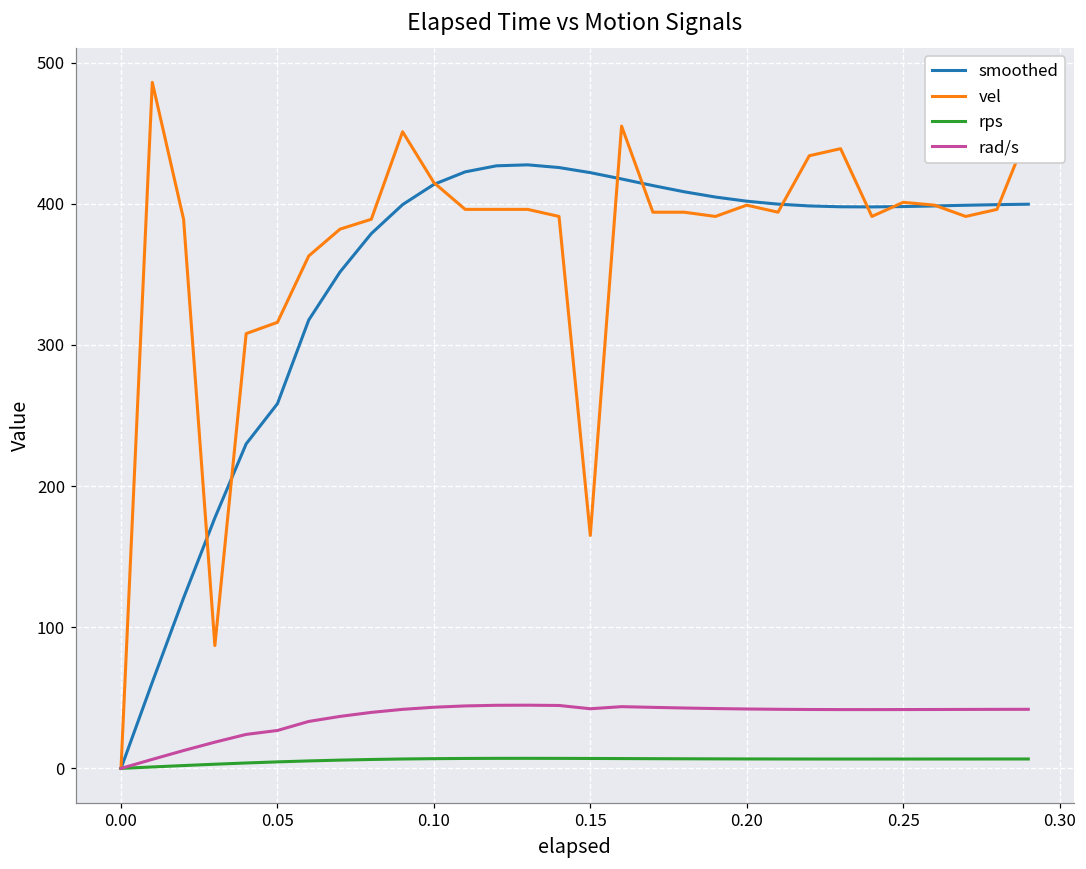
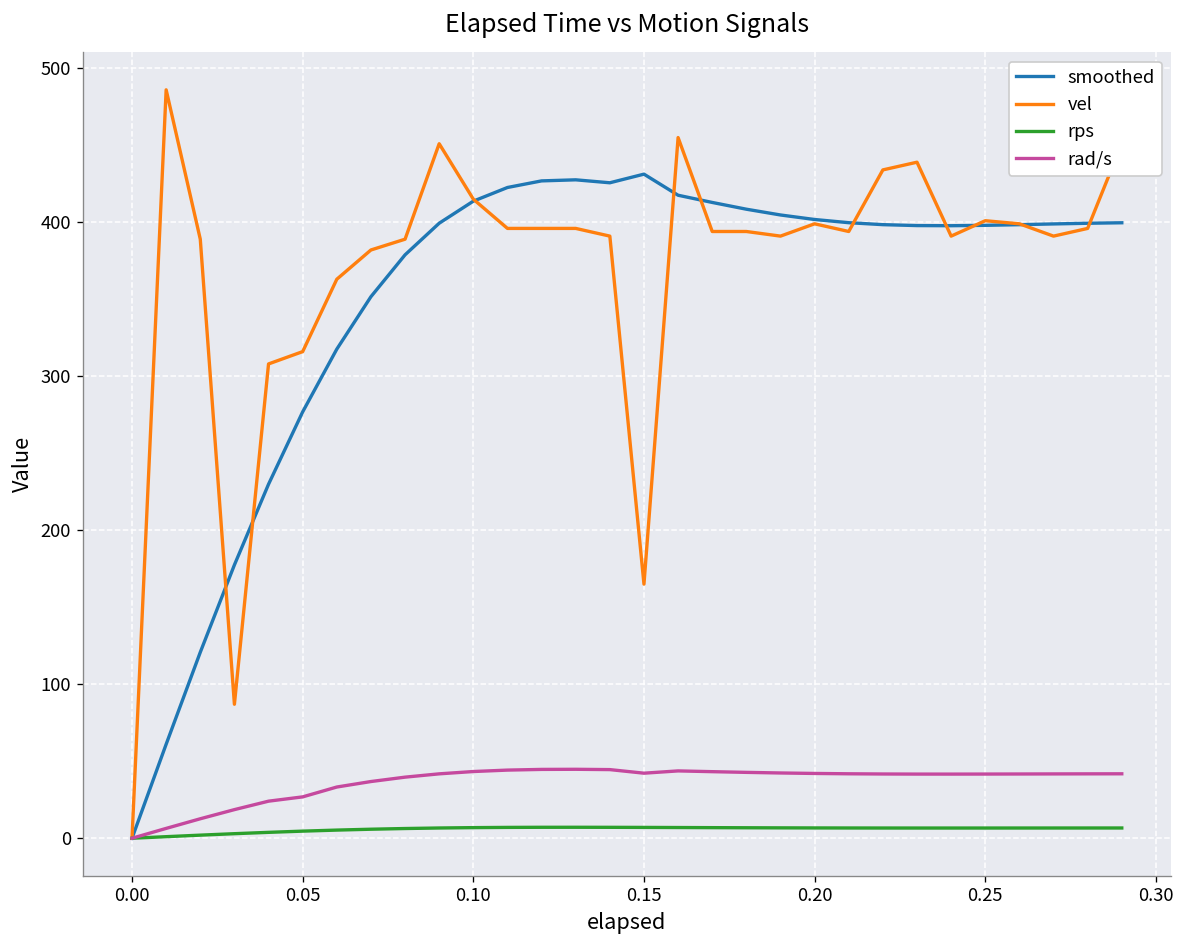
  {
    "smoothed": {
-     "0.05": 258,
-     "0.15": 422,
+     "0.05": 277,
+     "0.15": 431,
      "0.20": 402,
      "0.25": 398
    },
    "vel": {
      "0.05": 316,
      "0.15": 165,
      "0.20": 399,
      "0.25": 401
    },
    "rps": {
      "0.05": 5,
      "0.10": 7,
      "0.15": 7,
      "0.20": 7,
      "0.25": 7
    },
    "rad/s": {
      "0.05": 27,
      "0.10": 43,
      "0.15": 42,
      "0.20": 42,
      "0.25": 42
    }
  }
